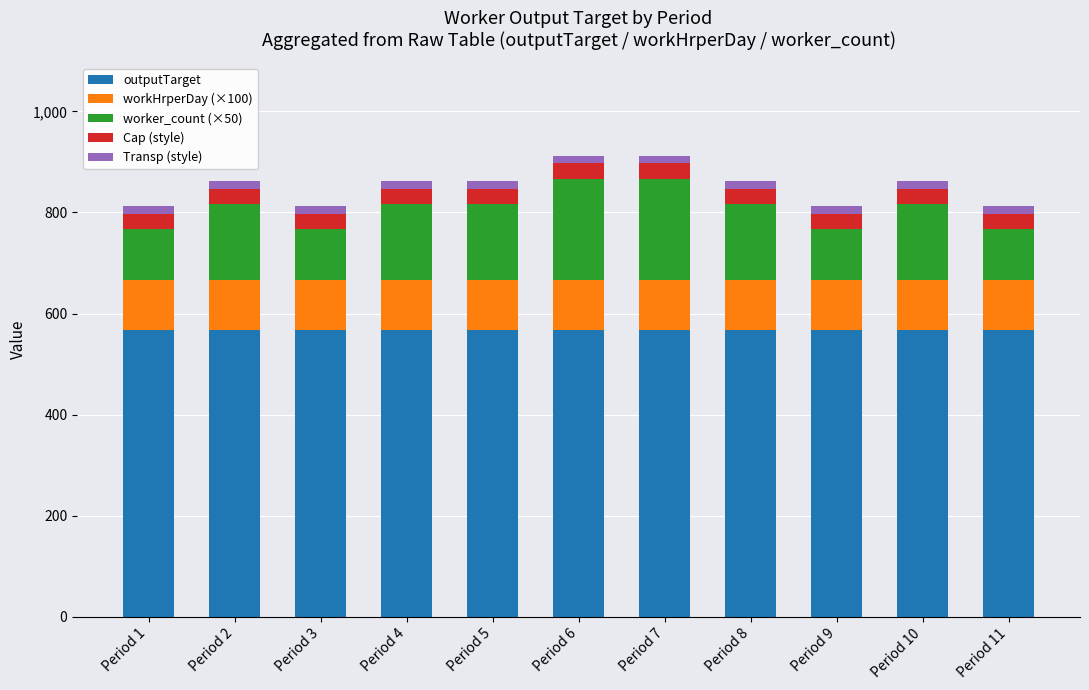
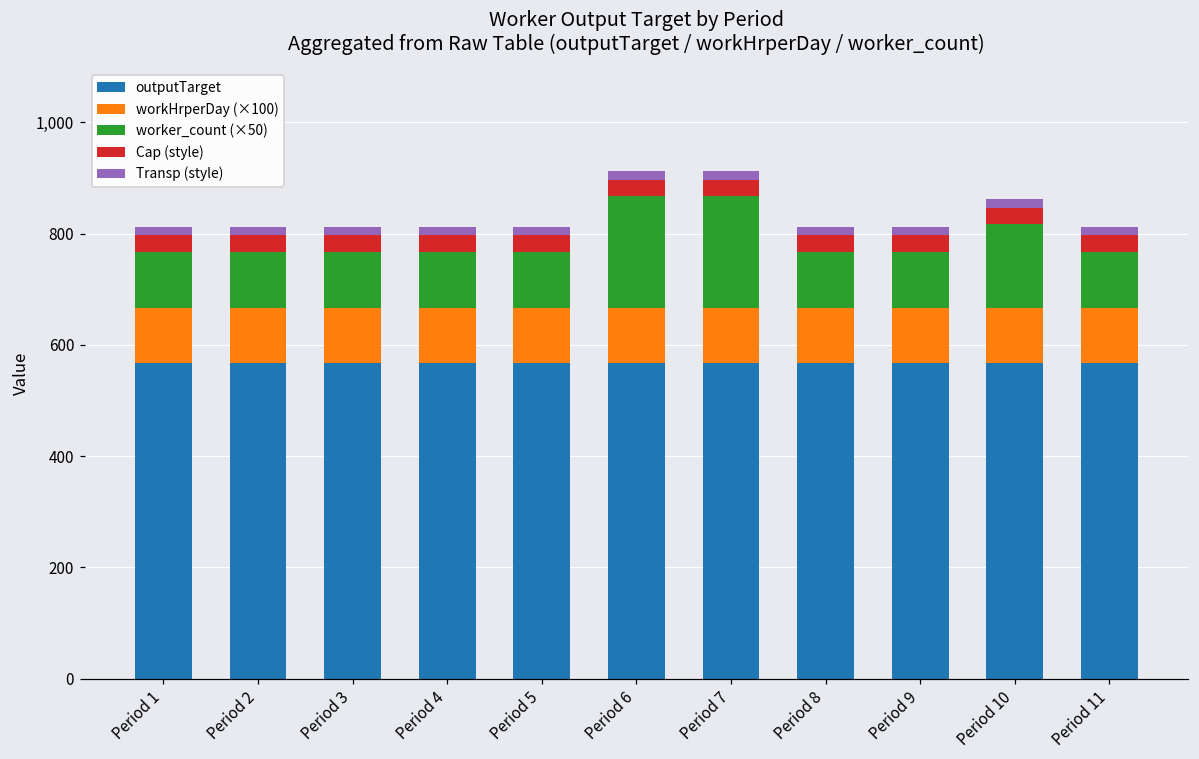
  {
    "outputTarget": {
      "Period 1": 570,
      "Period 2": 570,
      "Period 3": 570,
      "Period 4": 570,
      "Period 5": 570,
      "Period 6": 570,
      "Period 7": 570,
      "Period 8": 570,
      "Period 9": 570,
      "Period 10": 570,
      "Period 11": 570
    },
    "workHrperDay (×100)": {
      "Period 1": 100,
      "Period 2": 100,
      "Period 3": 100,
      "Period 4": 100,
      "Period 5": 100,
      "Period 6": 100,
      "Period 7": 100,
      "Period 8": 100,
      "Period 9": 100,
      "Period 10": 100,
      "Period 11": 100
    },
    "worker_count (×50)": {
      "Period 1": 100,
-     "Period 2": 150,
+     "Period 2": 100,
      "Period 3": 100,
-     "Period 4": 150,
-     "Period 5": 150,
+     "Period 4": 100,
+     "Period 5": 100,
      "Period 6": 200,
      "Period 7": 200,
-     "Period 8": 150,
+     "Period 8": 100,
      "Period 9": 100,
      "Period 10": 150,
      "Period 11": 100
    },
    "Cap (style)": {
      "Period 1": 30,
      "Period 2": 30,
      "Period 3": 30,
      "Period 4": 30,
      "Period 5": 30,
      "Period 6": 30,
      "Period 7": 30,
      "Period 8": 30,
      "Period 9": 30,
      "Period 10": 30,
      "Period 11": 30
    },
    "Transp (style)": {
      "Period 1": 20,
      "Period 2": 20,
      "Period 3": 20,
      "Period 4": 20,
      "Period 5": 20,
      "Period 6": 20,
      "Period 7": 20,
      "Period 8": 20,
      "Period 9": 20,
      "Period 10": 20,
      "Period 11": 20
    }
  }
